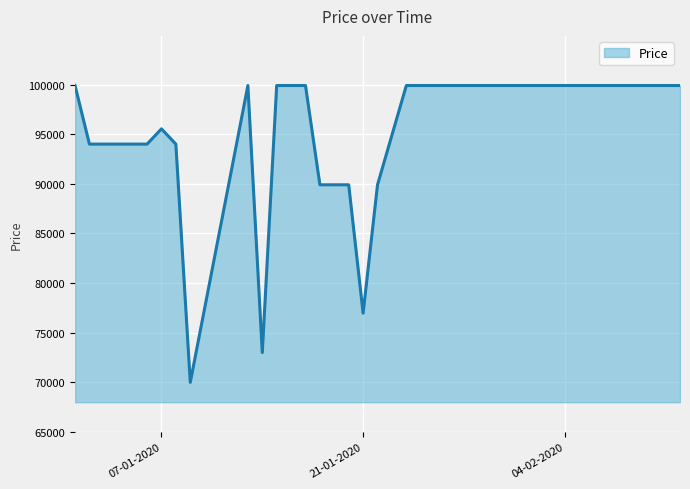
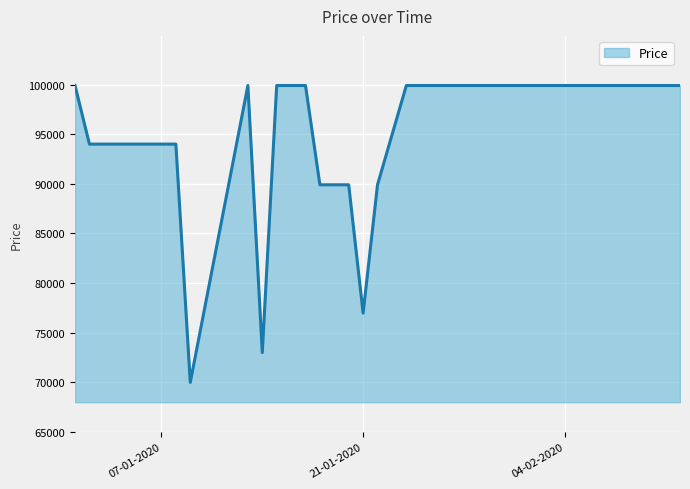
  {
-   "07-01-2020": 96000,
+   "07-01-2020": 94000,
    "21-01-2020": 77000,
    "04-02-2020": 100000
  }
